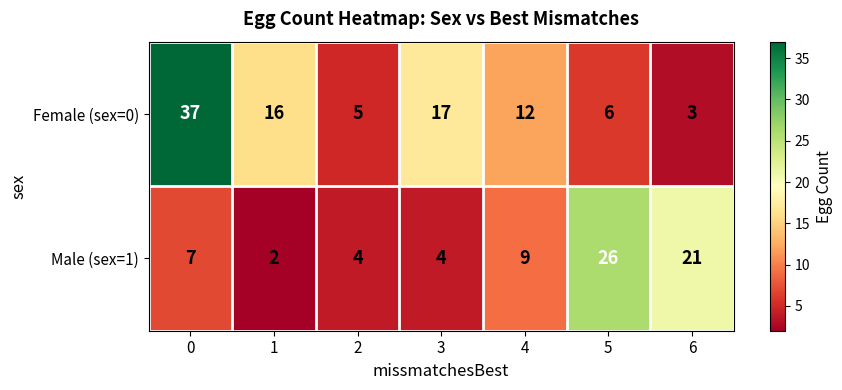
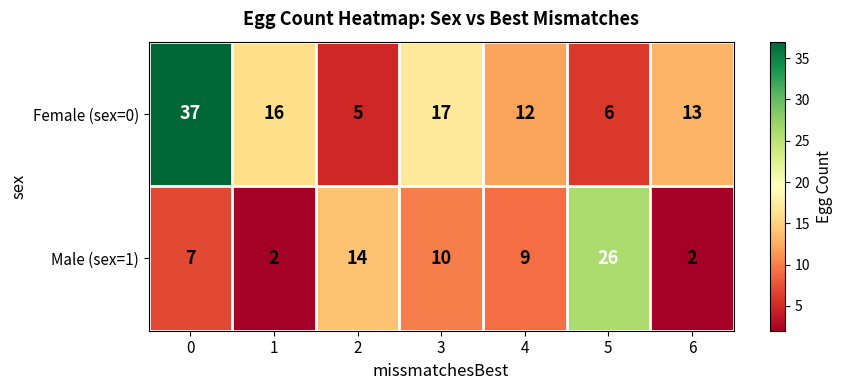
  {
    "Female (sex=0)": {
      "0": 37,
      "1": 16,
      "2": 5,
      "3": 17,
      "4": 12,
      "5": 6,
-     "6": 3
+     "6": 13
    },
    "Male (sex=1)": {
      "0": 7,
      "1": 2,
-     "2": 4,
-     "3": 4,
+     "2": 14,
+     "3": 10,
      "4": 9,
      "5": 26,
-     "6": 21
+     "6": 2
    }
  }
